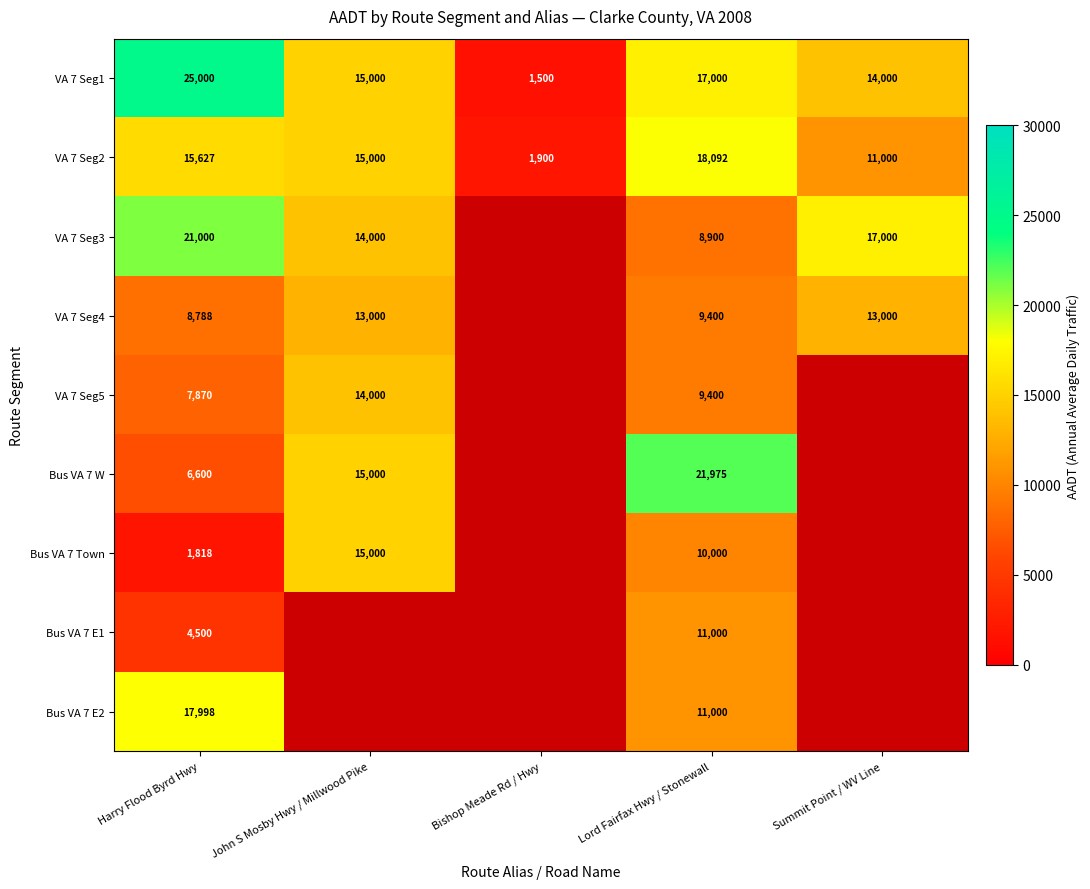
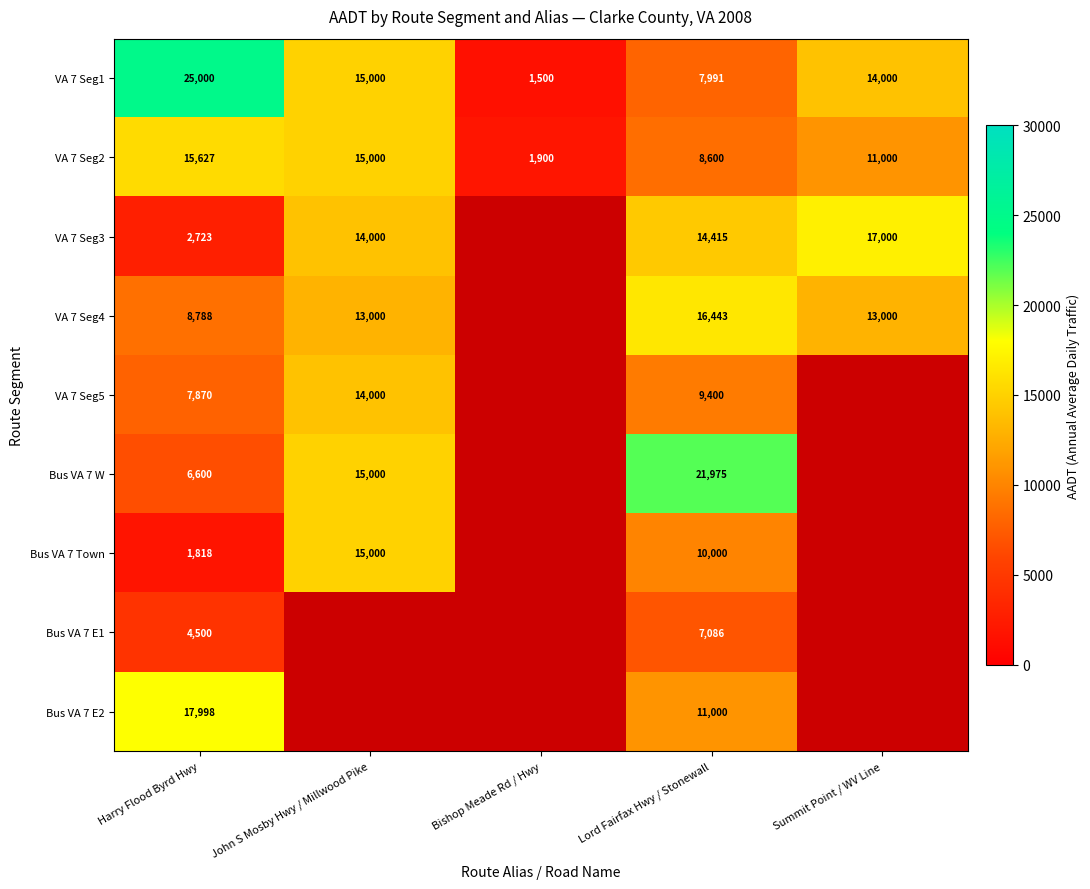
  {
    "VA 7 Seg1": {
      "Harry Flood Byrd Hwy": "25,000",
      "John S Mosby Hwy / Millwood Pike": "15,000",
      "Bishop Meade Rd / Hwy": "1,500",
-     "Lord Fairfax Hwy / Stonewall": "17,000",
+     "Lord Fairfax Hwy / Stonewall": "7,991",
      "Summit Point / WV Line": "14,000"
    },
    "VA 7 Seg2": {
      "Harry Flood Byrd Hwy": "15,627",
      "John S Mosby Hwy / Millwood Pike": "15,000",
      "Bishop Meade Rd / Hwy": "1,900",
-     "Lord Fairfax Hwy / Stonewall": "18,092",
+     "Lord Fairfax Hwy / Stonewall": "8,600",
      "Summit Point / WV Line": "11,000"
    },
    "VA 7 Seg3": {
-     "Harry Flood Byrd Hwy": "21,000",
+     "Harry Flood Byrd Hwy": "2,723",
      "John S Mosby Hwy / Millwood Pike": "14,000",
-     "Lord Fairfax Hwy / Stonewall": "8,900",
+     "Lord Fairfax Hwy / Stonewall": "14,415",
      "Summit Point / WV Line": "17,000"
    },
    "VA 7 Seg4": {
      "Harry Flood Byrd Hwy": "8,788",
      "John S Mosby Hwy / Millwood Pike": "13,000",
-     "Lord Fairfax Hwy / Stonewall": "9,400",
+     "Lord Fairfax Hwy / Stonewall": "16,443",
      "Summit Point / WV Line": "13,000"
    },
    "VA 7 Seg5": {
      "Harry Flood Byrd Hwy": "7,870",
      "John S Mosby Hwy / Millwood Pike": "14,000",
      "Lord Fairfax Hwy / Stonewall": "9,400"
    },
    "Bus VA 7 W": {
      "Harry Flood Byrd Hwy": "6,600",
      "John S Mosby Hwy / Millwood Pike": "15,000",
      "Lord Fairfax Hwy / Stonewall": "21,975"
    },
    "Bus VA 7 Town": {
      "Harry Flood Byrd Hwy": "1,818",
      "John S Mosby Hwy / Millwood Pike": "15,000",
      "Lord Fairfax Hwy / Stonewall": "10,000"
    },
    "Bus VA 7 E1": {
      "Harry Flood Byrd Hwy": "4,500",
-     "Lord Fairfax Hwy / Stonewall": "11,000"
+     "Lord Fairfax Hwy / Stonewall": "7,086"
    },
    "Bus VA 7 E2": {
      "Harry Flood Byrd Hwy": "17,998",
      "Lord Fairfax Hwy / Stonewall": "11,000"
    }
  }
